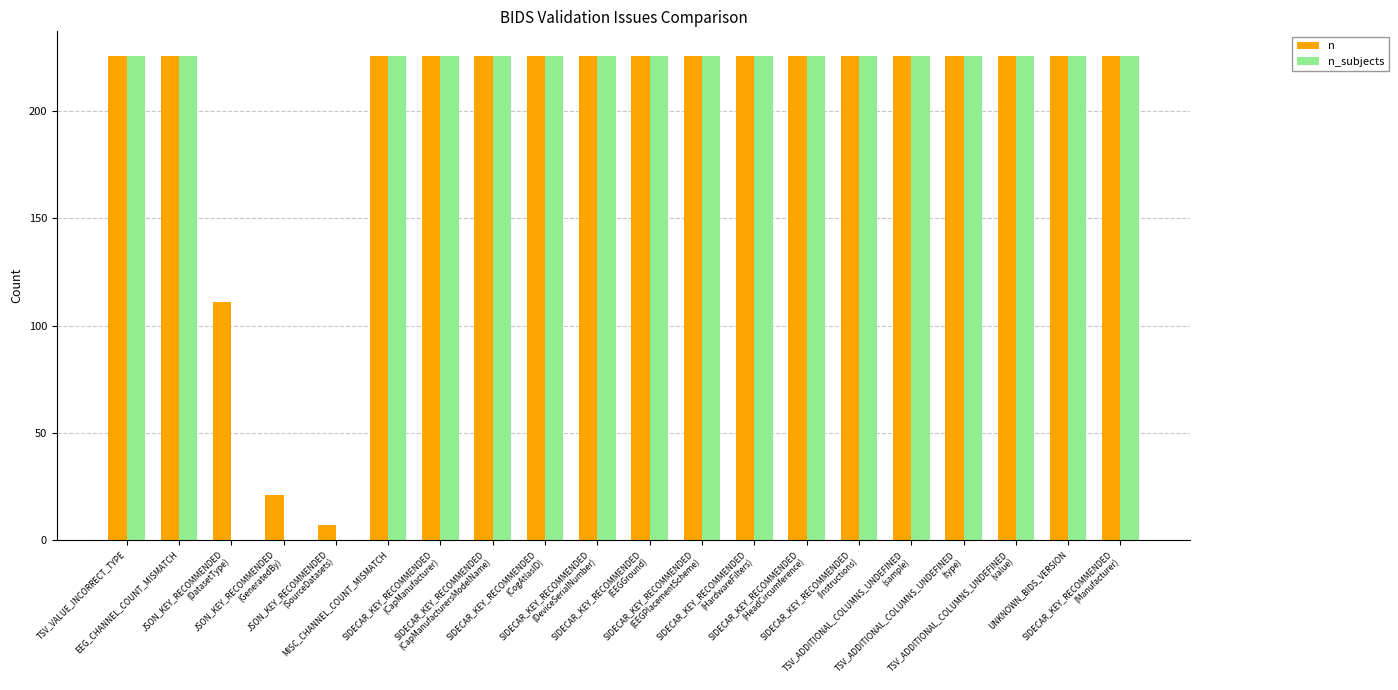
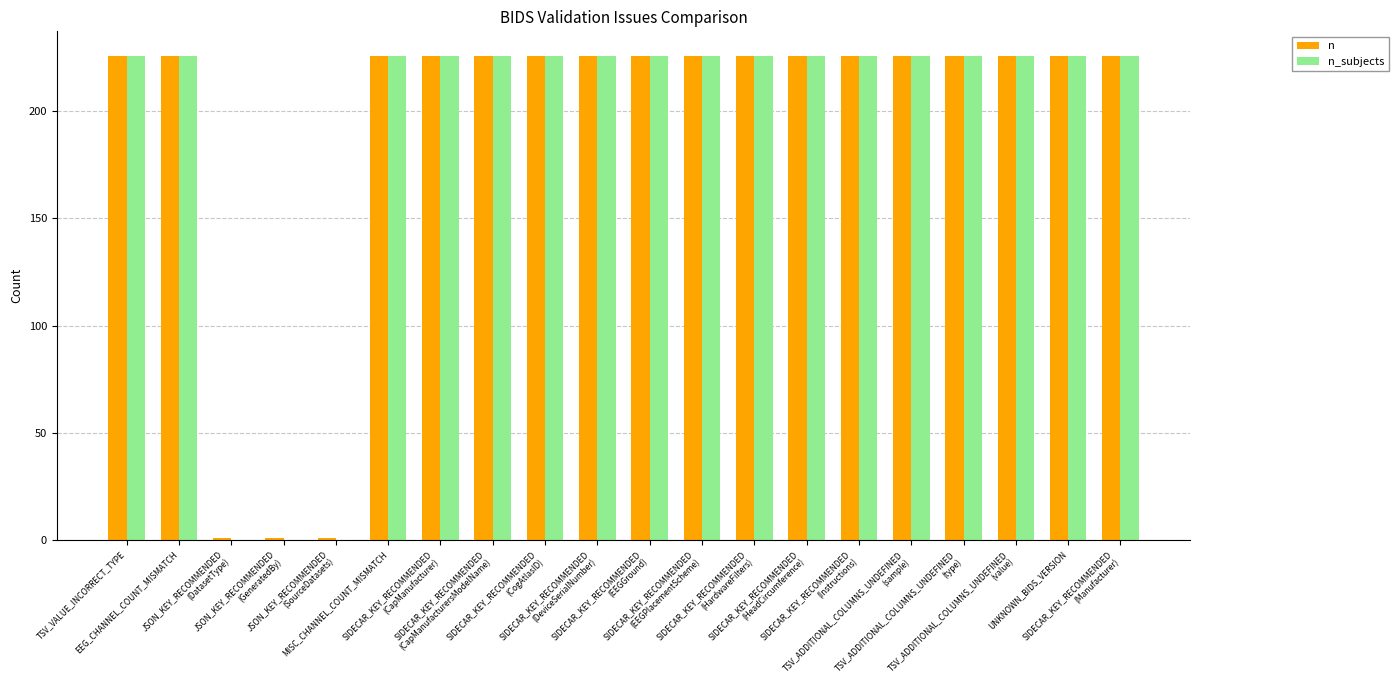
  {
    "n": {
      "TSV_VALUE_INCORRECT_TYPE": 226,
      "EEG_CHANNEL_COUNT_MISMATCH": 226,
-     "JSON_KEY_RECOMMENDED (DatasetType)": 111,
-     "JSON_KEY_RECOMMENDED (GeneratedBy)": 21,
-     "JSON_KEY_RECOMMENDED (SourceDatasets)": 7,
+     "JSON_KEY_RECOMMENDED (DatasetType)": 1,
+     "JSON_KEY_RECOMMENDED (GeneratedBy)": 1,
+     "JSON_KEY_RECOMMENDED (SourceDatasets)": 1,
      "MISC_CHANNEL_COUNT_MISMATCH": 226,
      "SIDECAR_KEY_RECOMMENDED (CapManufacturer)": 226,
      "SIDECAR_KEY_RECOMMENDED (CapManufacturersModelName)": 226,
      "SIDECAR_KEY_RECOMMENDED (CogAtlasID)": 226,
      "SIDECAR_KEY_RECOMMENDED (DeviceSerialNumber)": 226,
      "SIDECAR_KEY_RECOMMENDED (EEGGround)": 226,
      "SIDECAR_KEY_RECOMMENDED (EEGPlacementScheme)": 226,
      "SIDECAR_KEY_RECOMMENDED (HardwareFilters)": 226,
      "SIDECAR_KEY_RECOMMENDED (HeadCircumference)": 226,
      "SIDECAR_KEY_RECOMMENDED (Instructions)": 226,
      "TSV_ADDITIONAL_COLUMNS_UNDEFINED (sample)": 226,
      "TSV_ADDITIONAL_COLUMNS_UNDEFINED (type)": 226,
      "TSV_ADDITIONAL_COLUMNS_UNDEFINED (value)": 226,
      "UNKNOWN_BIDS_VERSION": 226,
      "SIDECAR_KEY_RECOMMENDED (Manufacturer)": 226
    },
    "n_subjects": {
      "TSV_VALUE_INCORRECT_TYPE": 226,
      "EEG_CHANNEL_COUNT_MISMATCH": 226,
      "JSON_KEY_RECOMMENDED (DatasetType)": 0,
      "JSON_KEY_RECOMMENDED (GeneratedBy)": 0,
      "JSON_KEY_RECOMMENDED (SourceDatasets)": 0,
      "MISC_CHANNEL_COUNT_MISMATCH": 226,
      "SIDECAR_KEY_RECOMMENDED (CapManufacturer)": 226,
      "SIDECAR_KEY_RECOMMENDED (CapManufacturersModelName)": 226,
      "SIDECAR_KEY_RECOMMENDED (CogAtlasID)": 226,
      "SIDECAR_KEY_RECOMMENDED (DeviceSerialNumber)": 226,
      "SIDECAR_KEY_RECOMMENDED (EEGGround)": 226,
      "SIDECAR_KEY_RECOMMENDED (EEGPlacementScheme)": 226,
      "SIDECAR_KEY_RECOMMENDED (HardwareFilters)": 226,
      "SIDECAR_KEY_RECOMMENDED (HeadCircumference)": 226,
      "SIDECAR_KEY_RECOMMENDED (Instructions)": 226,
      "TSV_ADDITIONAL_COLUMNS_UNDEFINED (sample)": 226,
      "TSV_ADDITIONAL_COLUMNS_UNDEFINED (type)": 226,
      "TSV_ADDITIONAL_COLUMNS_UNDEFINED (value)": 226,
      "UNKNOWN_BIDS_VERSION": 226,
      "SIDECAR_KEY_RECOMMENDED (Manufacturer)": 226
    }
  }
